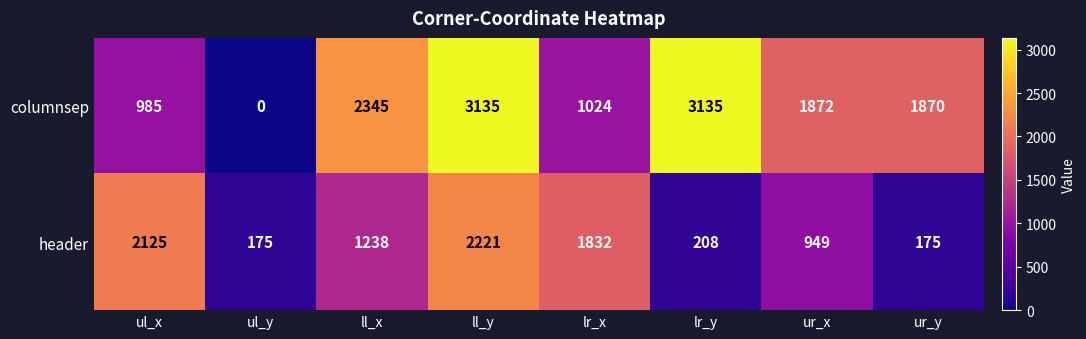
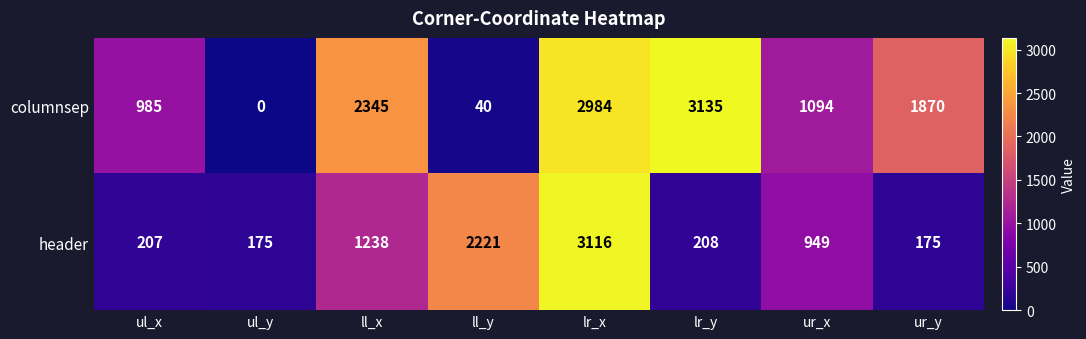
  {
    "columnsep": {
      "ul_x": 985,
      "ul_y": 0,
      "ll_x": 2345,
-     "ll_y": 3135,
-     "lr_x": 1024,
+     "ll_y": 40,
+     "lr_x": 2984,
      "lr_y": 3135,
-     "ur_x": 1872,
+     "ur_x": 1094,
      "ur_y": 1870
    },
    "header": {
-     "ul_x": 2125,
+     "ul_x": 207,
      "ul_y": 175,
      "ll_x": 1238,
      "ll_y": 2221,
-     "lr_x": 1832,
+     "lr_x": 3116,
      "lr_y": 208,
      "ur_x": 949,
      "ur_y": 175
    }
  }
